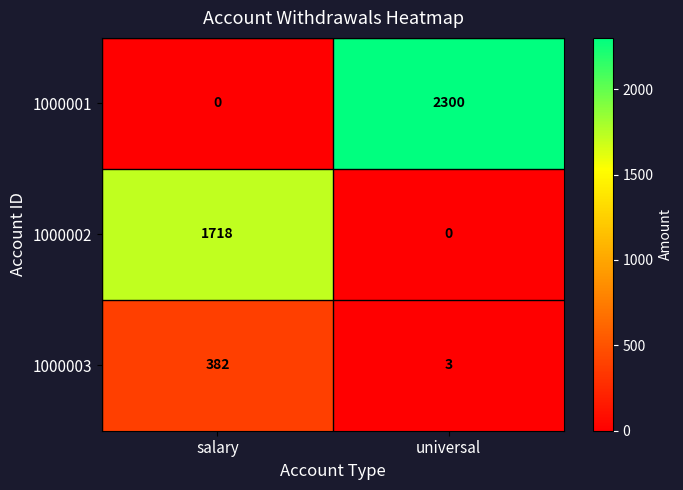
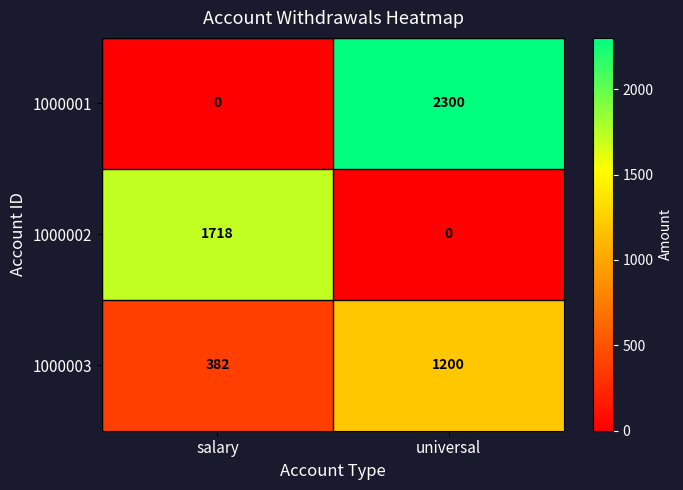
  {
    "1000001": {
      "salary": 0,
      "universal": 2300
    },
    "1000002": {
      "salary": 1718,
      "universal": 0
    },
    "1000003": {
      "salary": 382,
-     "universal": 3
+     "universal": 1200
    }
  }
